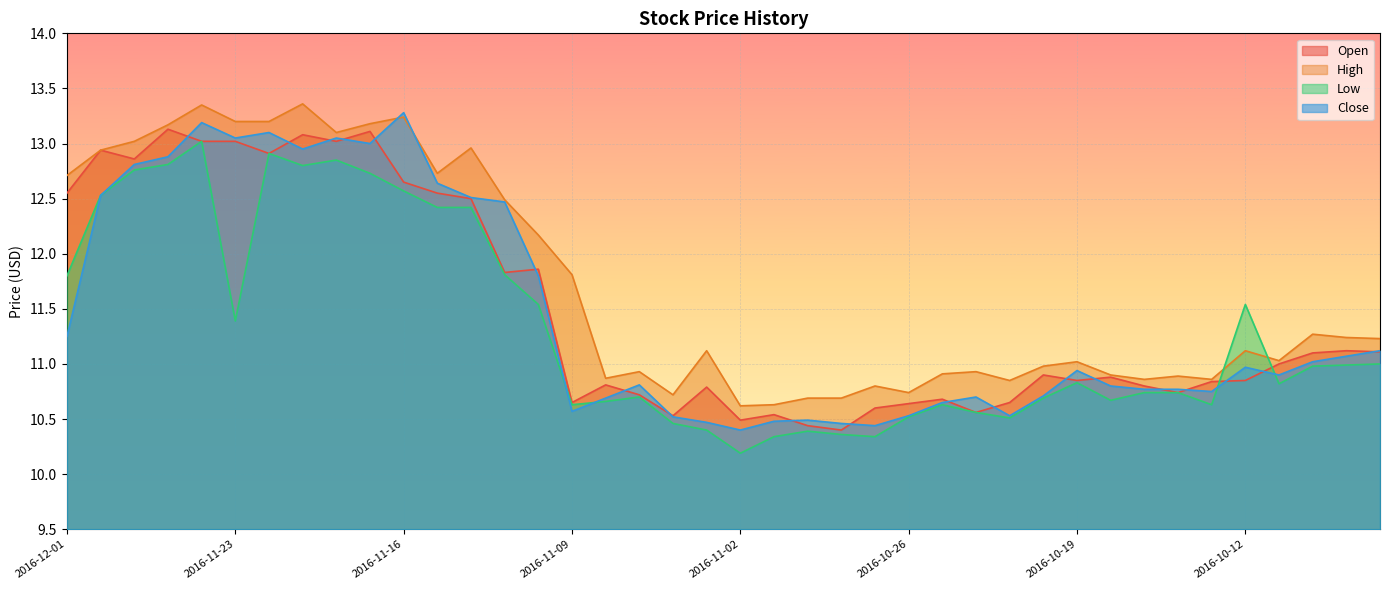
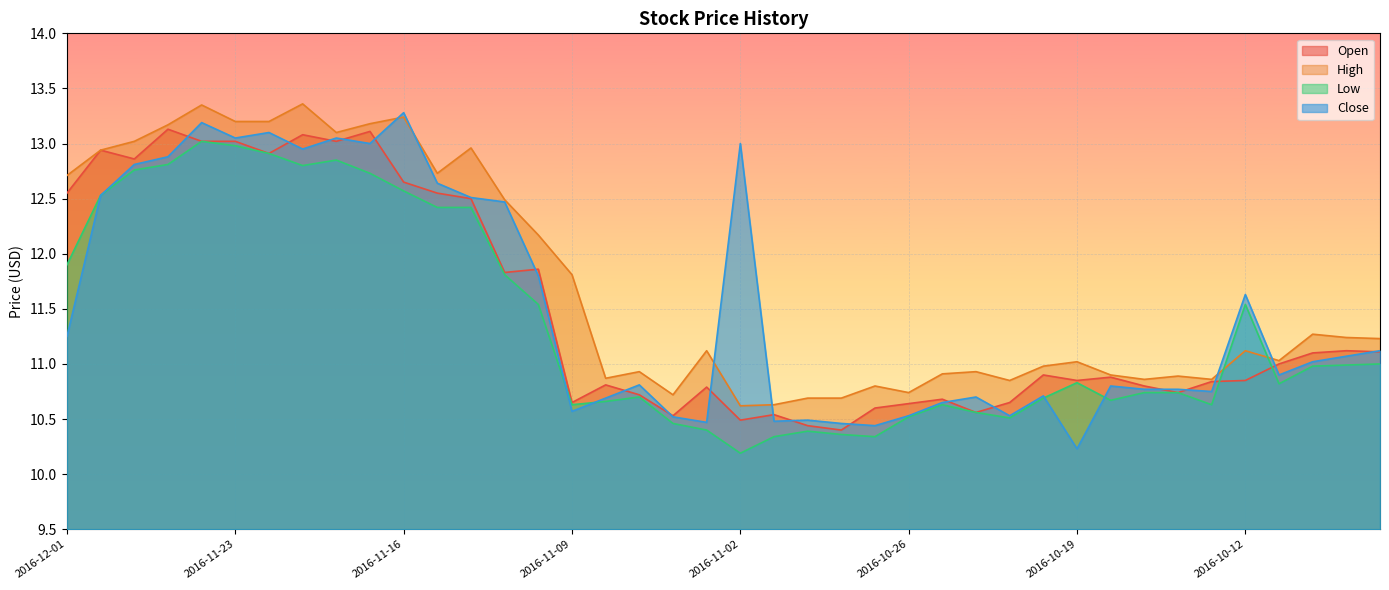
  {
    "Low": {
-     "2016-12-01": 11.8,
-     "2016-11-23": 11.39,
+     "2016-12-01": 11.9,
+     "2016-11-23": 12.98,
      "2016-11-16": 12.57,
      "2016-11-02": 10.19,
      "2016-10-12": 11.54
    },
    "Close": {
      "2016-12-01": 11.25,
      "2016-11-23": 13.05,
      "2016-11-16": 13.28,
      "2016-11-09": 10.57,
-     "2016-11-02": 10.4,
-     "2016-10-19": 10.94,
-     "2016-10-12": 10.97
+     "2016-11-02": 13.0,
+     "2016-10-19": 10.23,
+     "2016-10-12": 11.63
    }
  }
